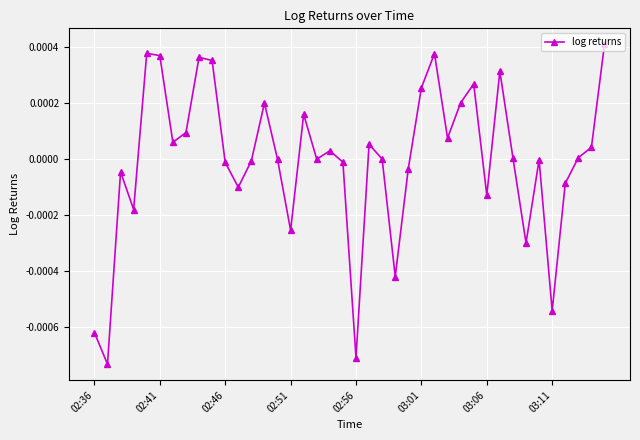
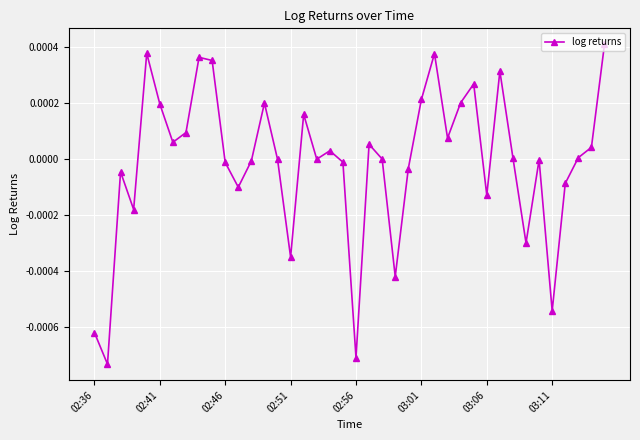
  {
    "02:36": -0.00062,
-   "02:41": 0.00037,
+   "02:41": 0.00020,
    "02:46": -0.00001,
-   "02:51": -0.00025,
+   "02:51": -0.00035,
    "02:56": -0.00071,
-   "03:01": 0.00026,
+   "03:01": 0.00021,
    "03:06": -0.00013,
    "03:11": -0.00054
  }
